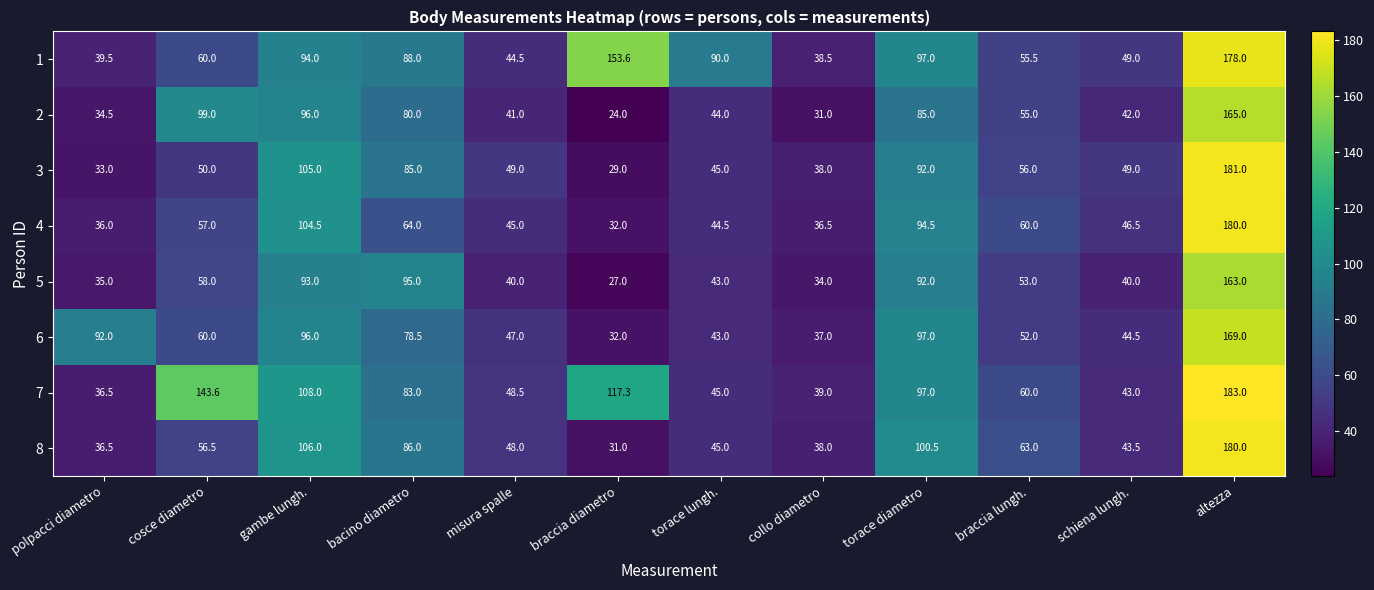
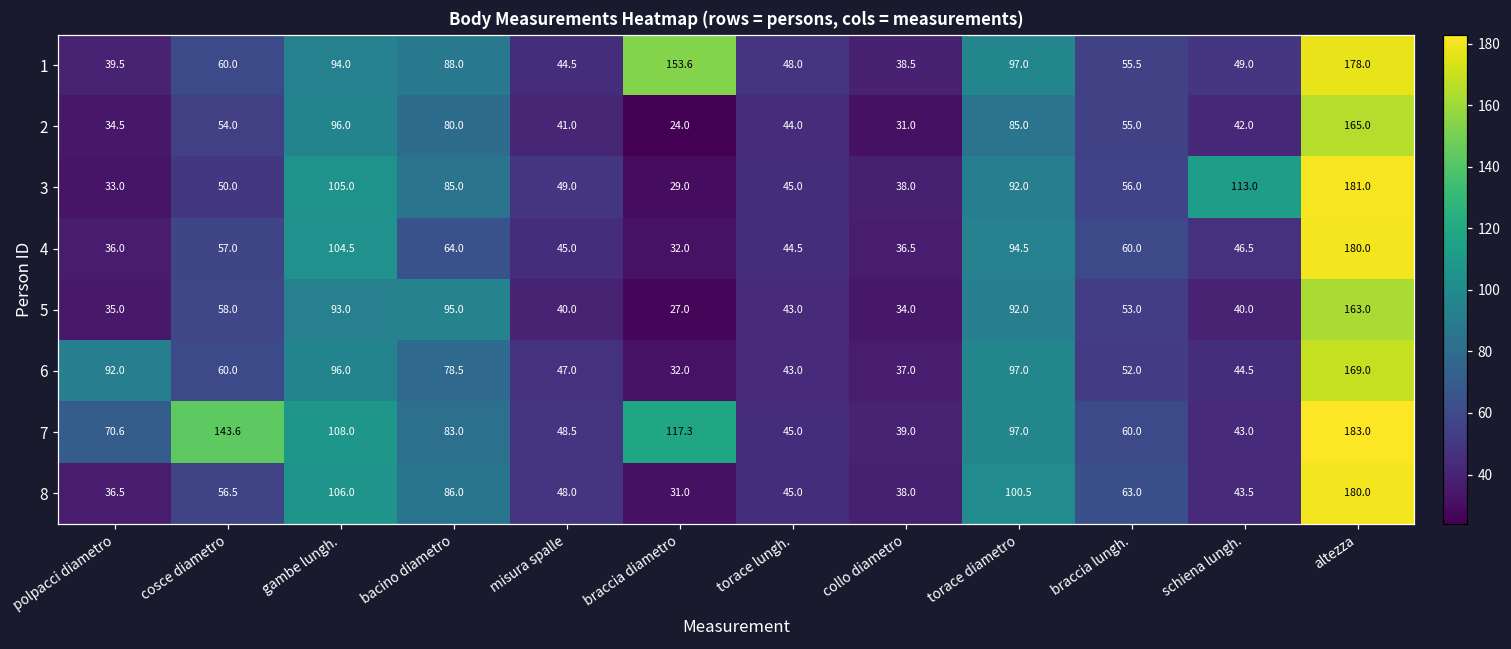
  {
    "1": {
      "polpacci diametro": 39.5,
      "cosce diametro": 60.0,
      "gambe lungh.": 94.0,
      "bacino diametro": 88.0,
      "misura spalle": 44.5,
      "braccia diametro": 153.6,
-     "torace lungh.": 90.0,
+     "torace lungh.": 48.0,
      "collo diametro": 38.5,
      "torace diametro": 97.0,
      "braccia lungh.": 55.5,
      "schiena lungh.": 49.0,
      "altezza": 178.0
    },
    "2": {
      "polpacci diametro": 34.5,
-     "cosce diametro": 99.0,
+     "cosce diametro": 54.0,
      "gambe lungh.": 96.0,
      "bacino diametro": 80.0,
      "misura spalle": 41.0,
      "braccia diametro": 24.0,
      "torace lungh.": 44.0,
      "collo diametro": 31.0,
      "torace diametro": 85.0,
      "braccia lungh.": 55.0,
      "schiena lungh.": 42.0,
      "altezza": 165.0
    },
    "3": {
      "polpacci diametro": 33.0,
      "cosce diametro": 50.0,
      "gambe lungh.": 105.0,
      "bacino diametro": 85.0,
      "misura spalle": 49.0,
      "braccia diametro": 29.0,
      "torace lungh.": 45.0,
      "collo diametro": 38.0,
      "torace diametro": 92.0,
      "braccia lungh.": 56.0,
-     "schiena lungh.": 49.0,
+     "schiena lungh.": 113.0,
      "altezza": 181.0
    },
    "4": {
      "polpacci diametro": 36.0,
      "cosce diametro": 57.0,
      "gambe lungh.": 104.5,
      "bacino diametro": 64.0,
      "misura spalle": 45.0,
      "braccia diametro": 32.0,
      "torace lungh.": 44.5,
      "collo diametro": 36.5,
      "torace diametro": 94.5,
      "braccia lungh.": 60.0,
      "schiena lungh.": 46.5,
      "altezza": 180.0
    },
    "5": {
      "polpacci diametro": 35.0,
      "cosce diametro": 58.0,
      "gambe lungh.": 93.0,
      "bacino diametro": 95.0,
      "misura spalle": 40.0,
      "braccia diametro": 27.0,
      "torace lungh.": 43.0,
      "collo diametro": 34.0,
      "torace diametro": 92.0,
      "braccia lungh.": 53.0,
      "schiena lungh.": 40.0,
      "altezza": 163.0
    },
    "6": {
      "polpacci diametro": 92.0,
      "cosce diametro": 60.0,
      "gambe lungh.": 96.0,
      "bacino diametro": 78.5,
      "misura spalle": 47.0,
      "braccia diametro": 32.0,
      "torace lungh.": 43.0,
      "collo diametro": 37.0,
      "torace diametro": 97.0,
      "braccia lungh.": 52.0,
      "schiena lungh.": 44.5,
      "altezza": 169.0
    },
    "7": {
-     "polpacci diametro": 36.5,
+     "polpacci diametro": 70.6,
      "cosce diametro": 143.6,
      "gambe lungh.": 108.0,
      "bacino diametro": 83.0,
      "misura spalle": 48.5,
      "braccia diametro": 117.3,
      "torace lungh.": 45.0,
      "collo diametro": 39.0,
      "torace diametro": 97.0,
      "braccia lungh.": 60.0,
      "schiena lungh.": 43.0,
      "altezza": 183.0
    },
    "8": {
      "polpacci diametro": 36.5,
      "cosce diametro": 56.5,
      "gambe lungh.": 106.0,
      "bacino diametro": 86.0,
      "misura spalle": 48.0,
      "braccia diametro": 31.0,
      "torace lungh.": 45.0,
      "collo diametro": 38.0,
      "torace diametro": 100.5,
      "braccia lungh.": 63.0,
      "schiena lungh.": 43.5,
      "altezza": 180.0
    }
  }
